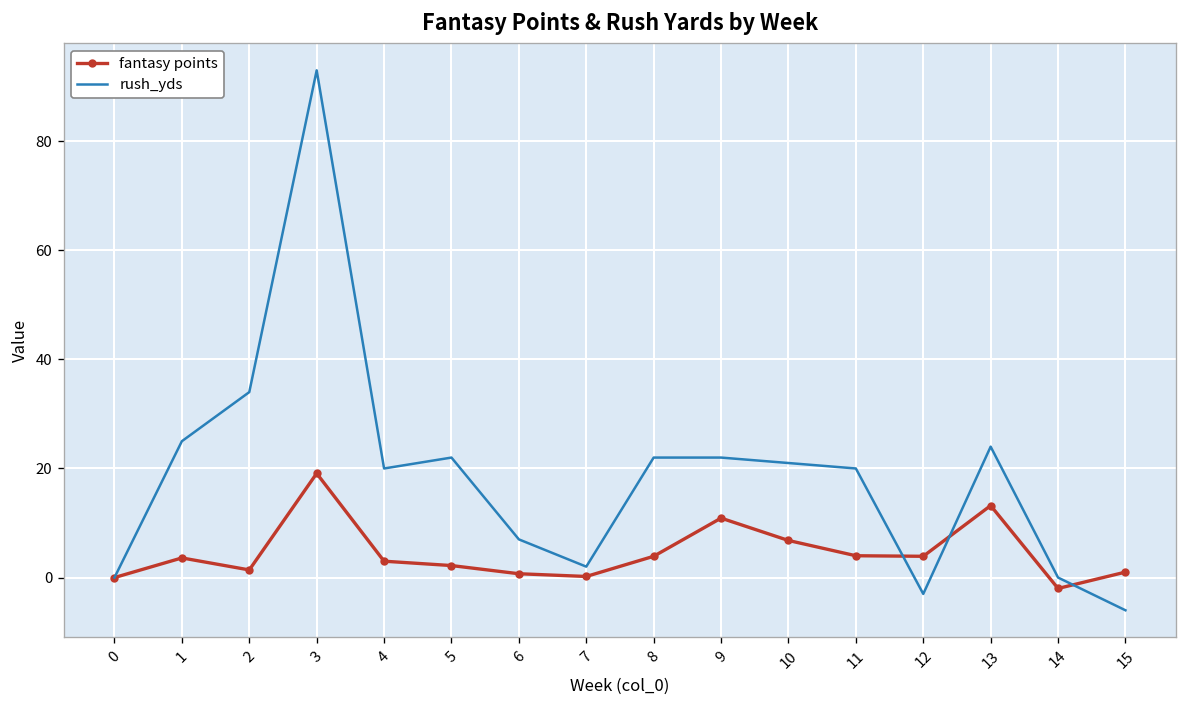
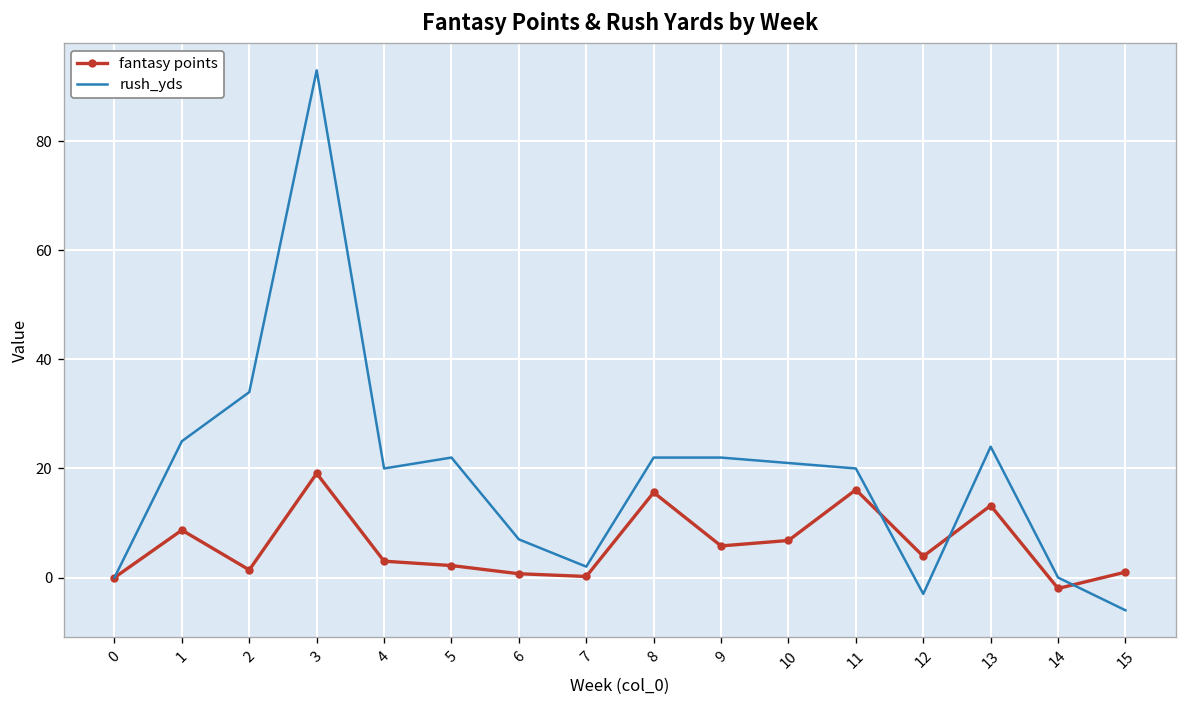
  {
    "fantasy points": {
-     "1": 4,
+     "1": 9,
      "2": 1,
      "3": 19,
      "4": 3,
      "5": 2,
      "6": 1,
      "7": 0,
-     "8": 4,
-     "9": 11,
+     "8": 16,
+     "9": 6,
      "10": 7,
-     "11": 4,
+     "11": 16,
      "12": 4,
      "13": 13,
      "14": -2,
      "15": 1
    },
    "rush_yds": {
      "1": 25,
      "2": 34,
      "3": 93,
      "4": 20,
      "5": 22,
      "6": 7,
      "7": 2,
      "8": 22,
      "9": 22,
      "10": 21,
      "11": 20,
      "12": -3,
      "13": 24,
      "14": 0,
      "15": -6
    }
  }
